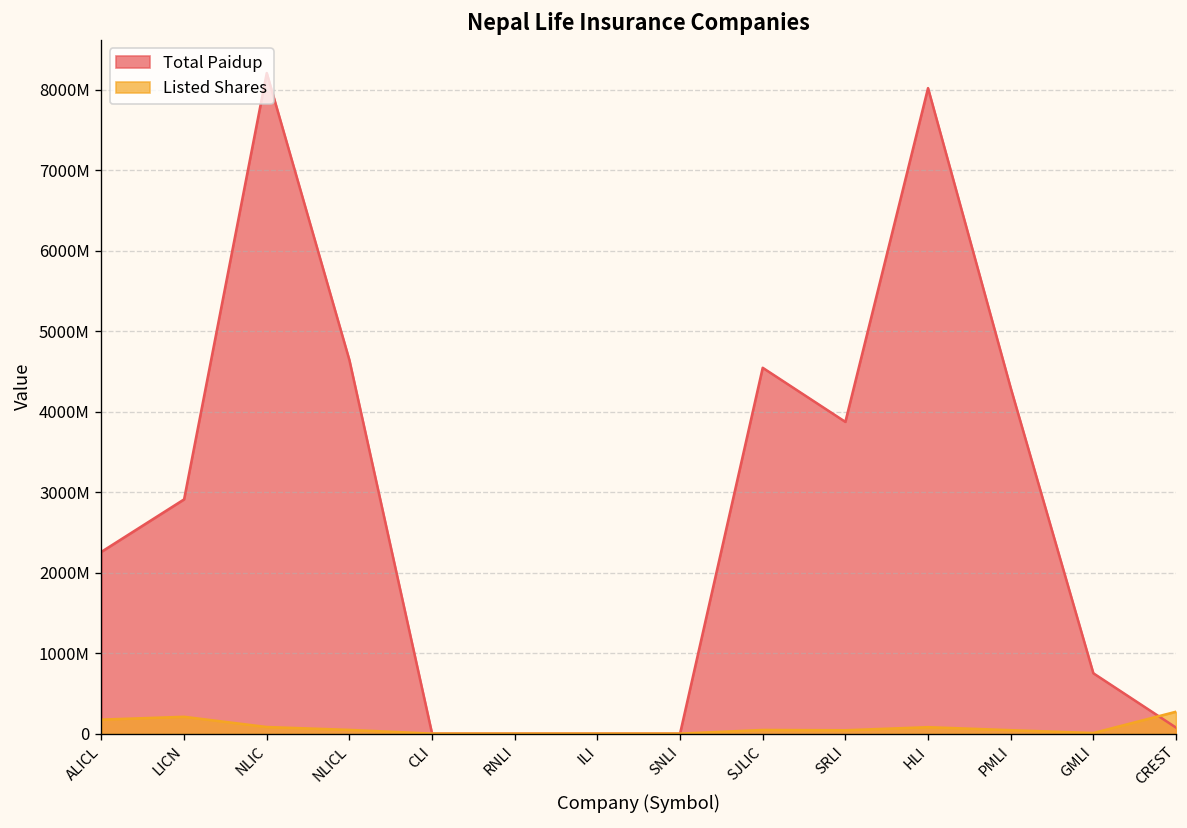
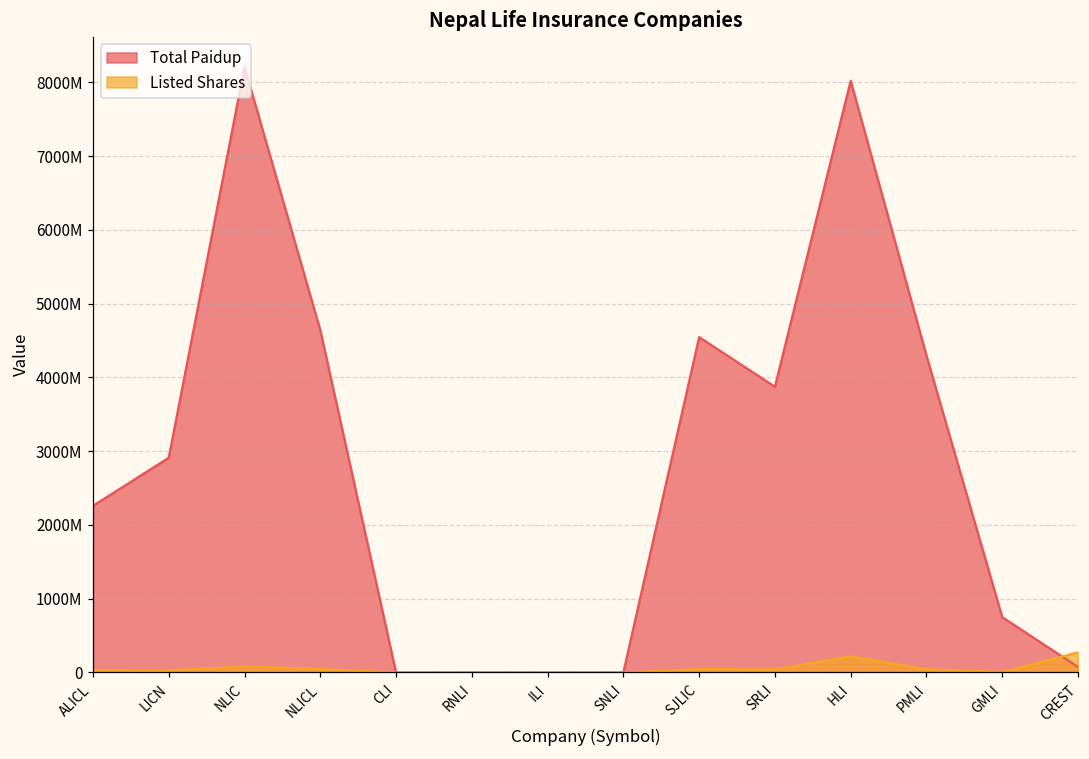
  {
    "Total Paidup": {
      "ALICL": 2300000000,
      "LICN": 2900000000,
      "NLICL": 4600000000,
      "SJLIC": 4500000000,
      "SRLI": 3900000000,
      "HLI": 8000000000,
      "PMLI": 4300000000,
      "GMLI": 800000000,
      "CREST": 100000000
    },
    "Listed Shares": {
-     "ALICL": 200000000,
-     "LICN": 200000000,
+     "ALICL": 0,
+     "LICN": 0,
      "NLIC": 100000000,
      "NLICL": 0,
      "SJLIC": 0,
      "SRLI": 0,
-     "HLI": 100000000,
+     "HLI": 200000000,
      "PMLI": 0,
      "GMLI": 0,
      "CREST": 300000000
    }
  }
